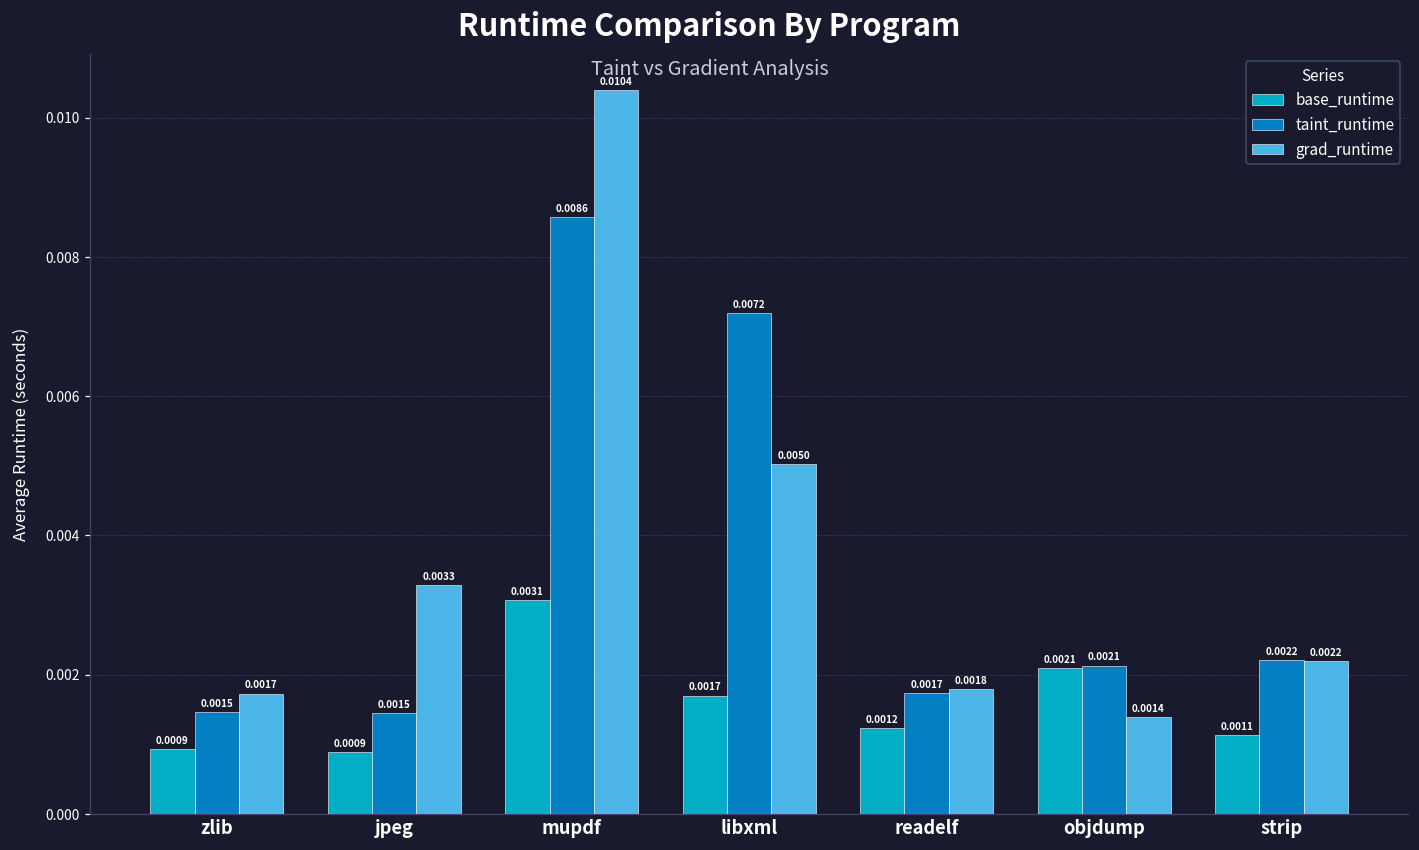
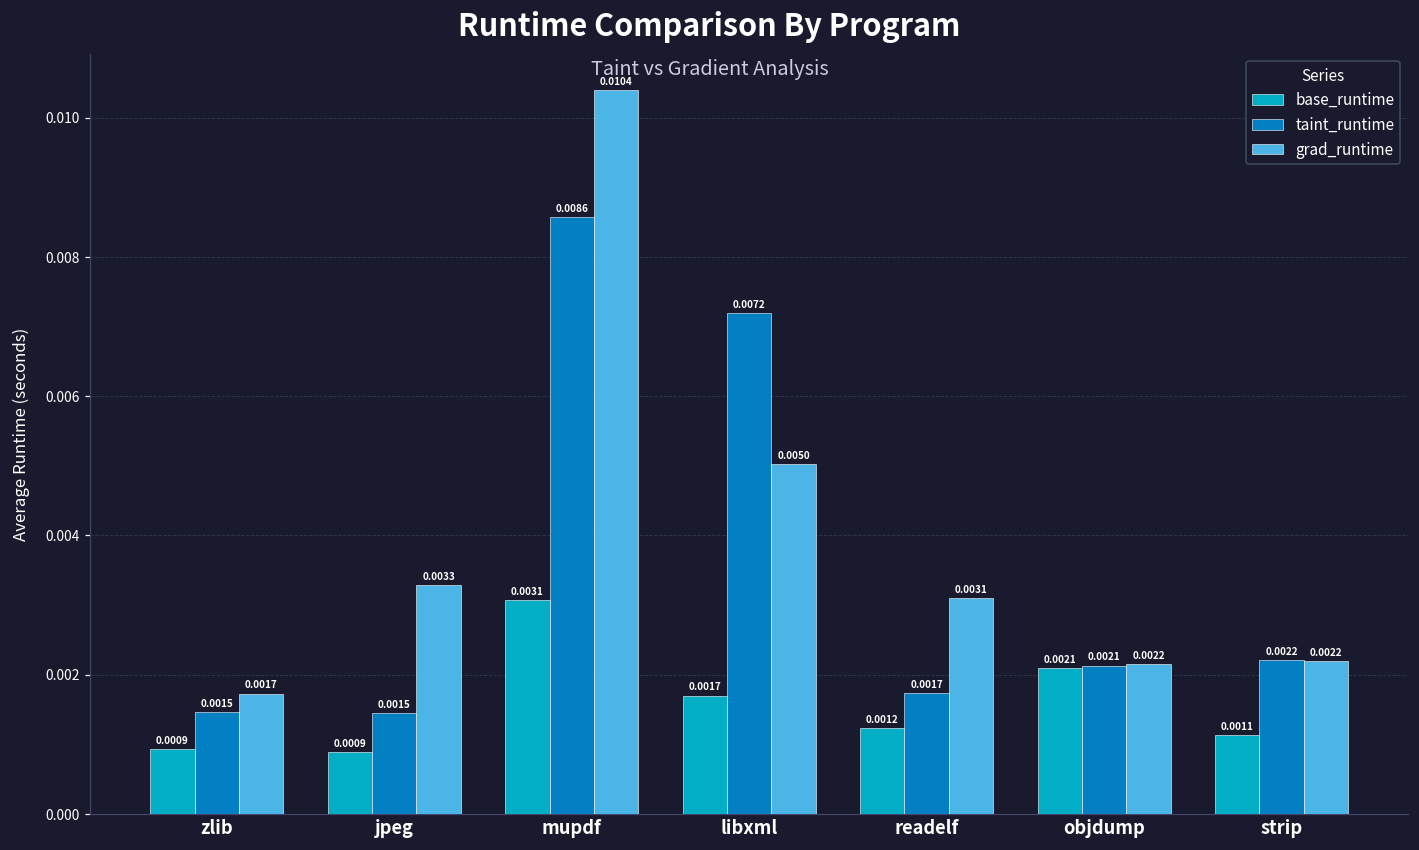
  {
    "grad_runtime": {
      "zlib": 0.0017,
      "jpeg": 0.0033,
      "mupdf": 0.0104,
      "libxml": 0.0050,
-     "readelf": 0.0018,
-     "objdump": 0.0014,
+     "readelf": 0.0031,
+     "objdump": 0.0022,
      "strip": 0.0022
    }
  }
